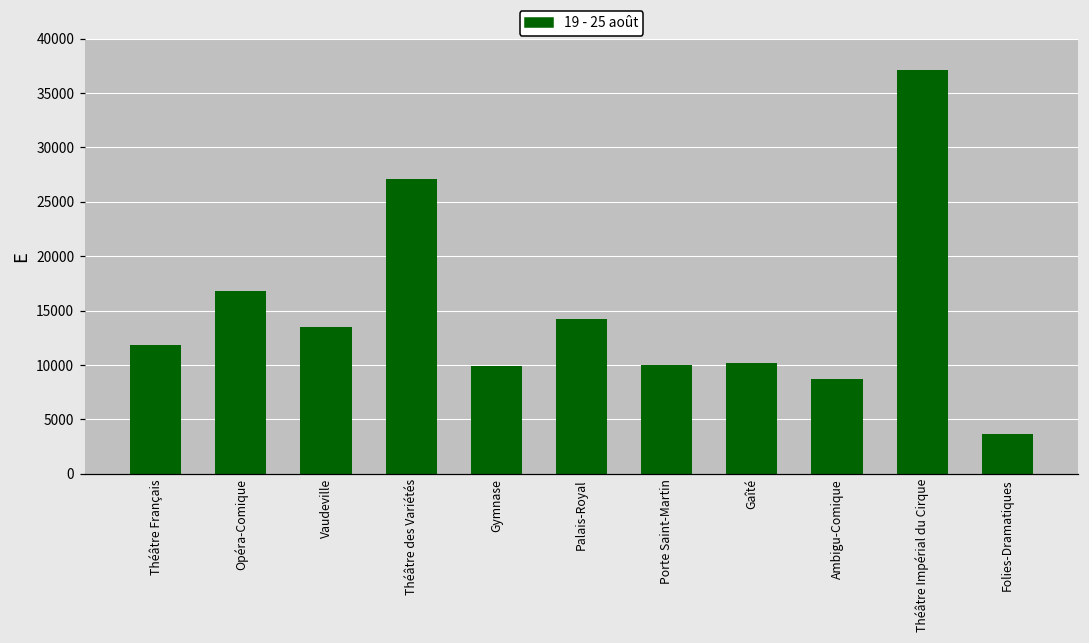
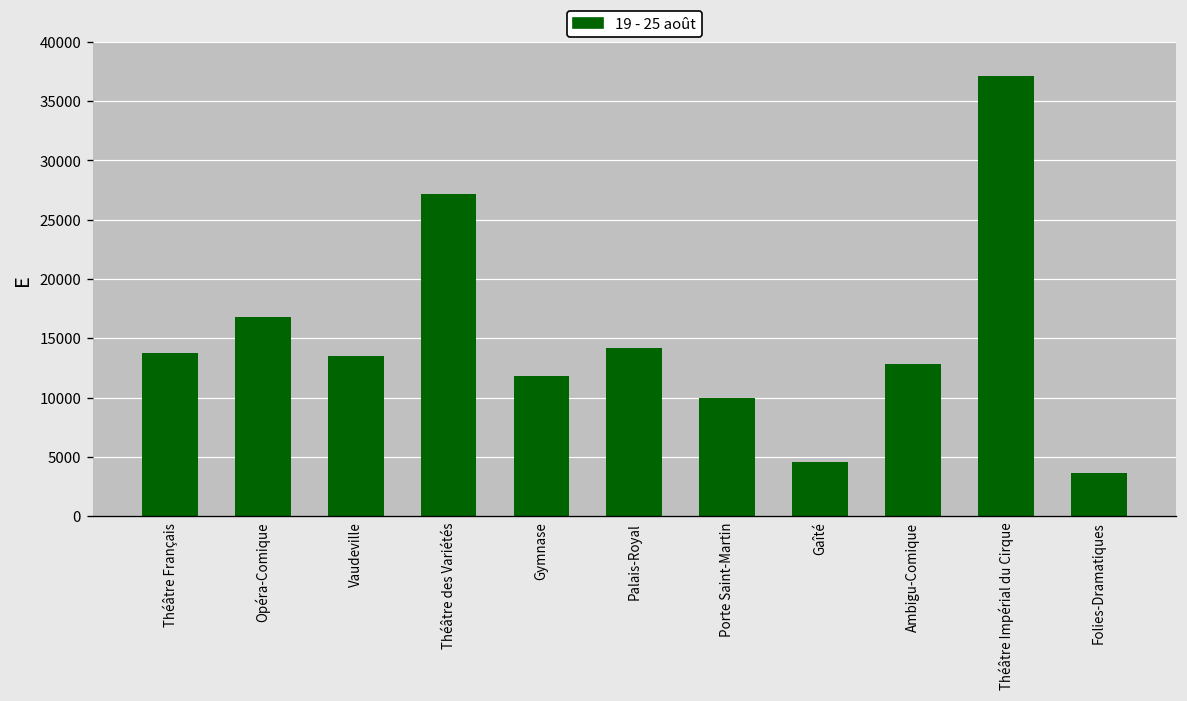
  {
-   "Théâtre Français": 12000,
+   "Théâtre Français": 14000,
    "Opéra-Comique": 17000,
    "Vaudeville": 13000,
    "Théâtre des Variétés": 27000,
-   "Gymnase": 10000,
+   "Gymnase": 12000,
    "Palais-Royal": 14000,
    "Porte Saint-Martin": 10000,
-   "Gaîté": 10000,
-   "Ambigu-Comique": 9000,
+   "Gaîté": 5000,
+   "Ambigu-Comique": 13000,
    "Théâtre Impérial du Cirque": 37000,
    "Folies-Dramatiques": 4000
  }
